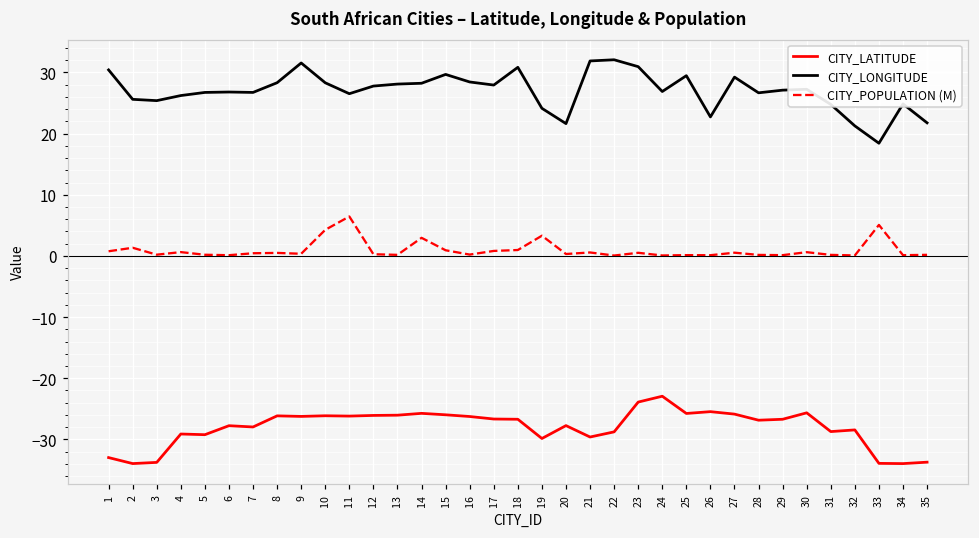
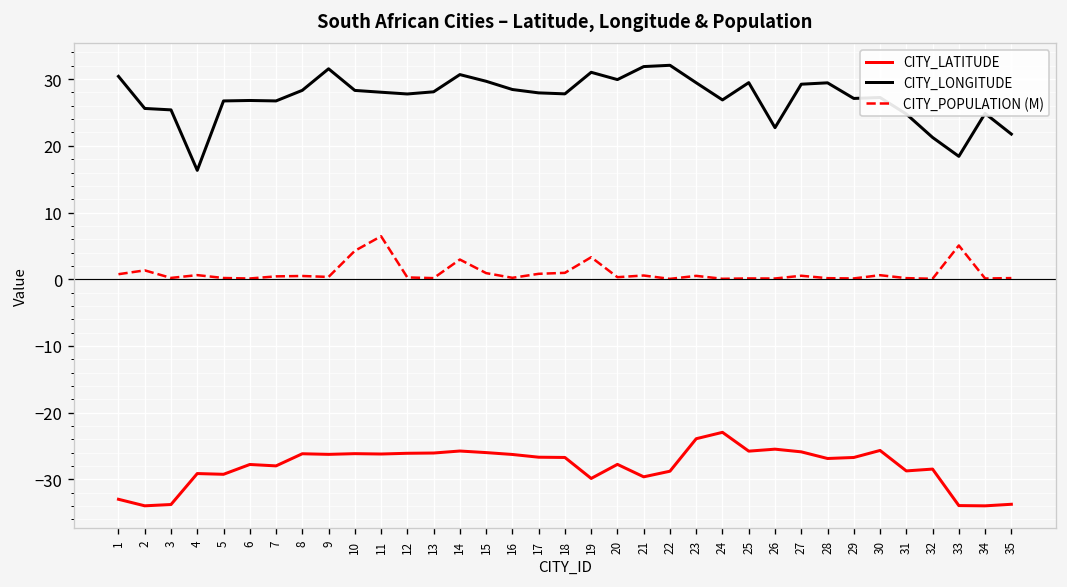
  {
    "CITY_LONGITUDE": {
      "1": 30,
      "2": 26,
      "3": 25,
-     "4": 26,
+     "4": 16,
      "5": 27,
      "6": 27,
      "7": 27,
      "8": 28,
      "9": 32,
      "10": 28,
-     "11": 27,
+     "11": 28,
      "12": 28,
      "13": 28,
-     "14": 28,
+     "14": 31,
      "15": 30,
      "16": 28,
      "17": 28,
-     "18": 31,
-     "19": 24,
-     "20": 22,
+     "18": 28,
+     "19": 31,
+     "20": 30,
      "21": 32,
      "22": 32,
-     "23": 31,
+     "23": 29,
      "24": 27,
      "25": 29,
      "26": 23,
      "27": 29,
-     "28": 27,
+     "28": 29,
      "29": 27,
      "31": 25,
      "32": 21,
      "33": 18,
      "34": 25,
      "35": 22
    }
  }
